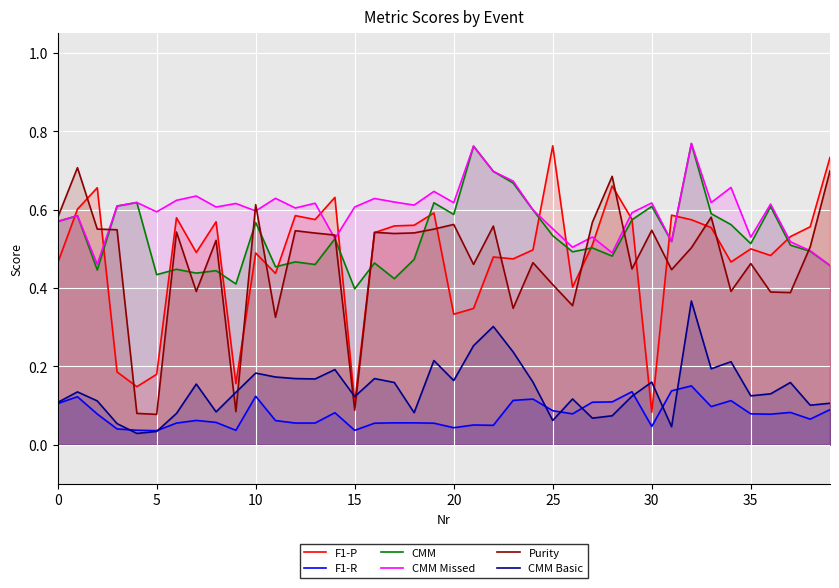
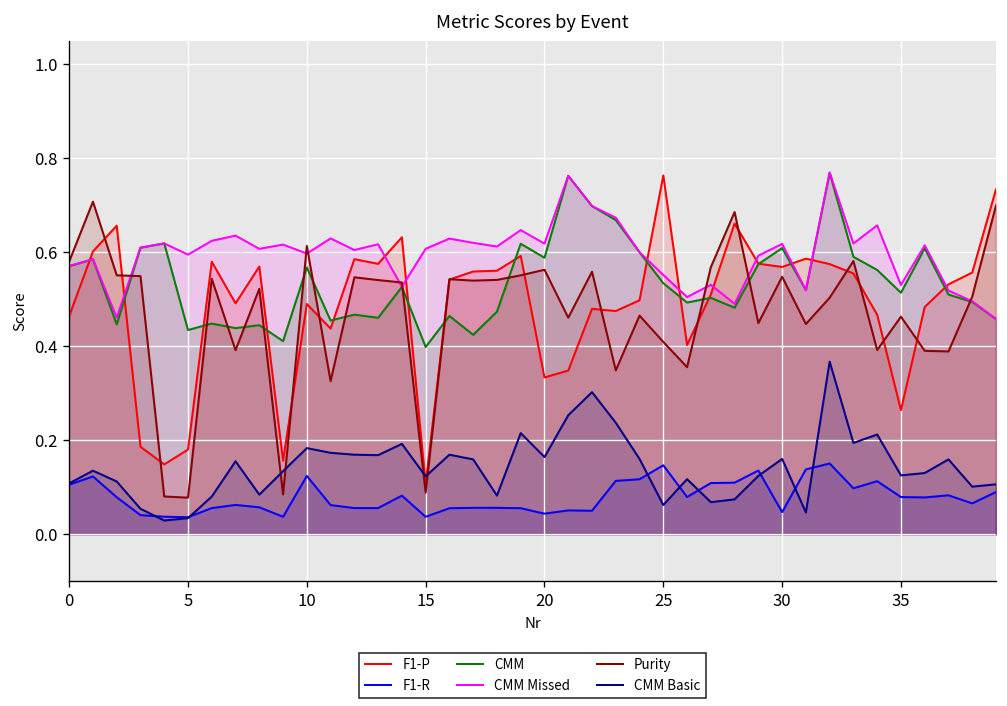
  {
    "F1-P": {
      "0": 0.46,
      "5": 0.18,
      "10": 0.49,
      "15": 0.11,
      "20": 0.33,
      "25": 0.76,
-     "30": 0.08,
-     "35": 0.50
+     "30": 0.57,
+     "35": 0.26
    },
    "F1-R": {
      "10": 0.12,
      "15": 0.04,
      "20": 0.04,
-     "25": 0.09,
+     "25": 0.15,
      "30": 0.05,
      "35": 0.08
    },
    "CMM": {
      "5": 0.43,
      "10": 0.57,
      "15": 0.40,
      "20": 0.59,
      "25": 0.53,
      "30": 0.61,
      "35": 0.51
    },
    "CMM Missed": {
      "5": 0.59,
      "10": 0.60,
      "15": 0.61,
      "20": 0.62,
      "25": 0.55,
      "30": 0.62,
      "35": 0.53
    },
    "Purity": {
      "0": 0.58,
      "5": 0.08,
      "10": 0.61,
      "15": 0.09,
      "20": 0.56,
      "25": 0.41,
      "30": 0.55,
      "35": 0.46
    },
    "CMM Basic": {
      "10": 0.18,
      "15": 0.12,
      "20": 0.16,
      "25": 0.06,
      "30": 0.16,
      "35": 0.13
    }
  }
